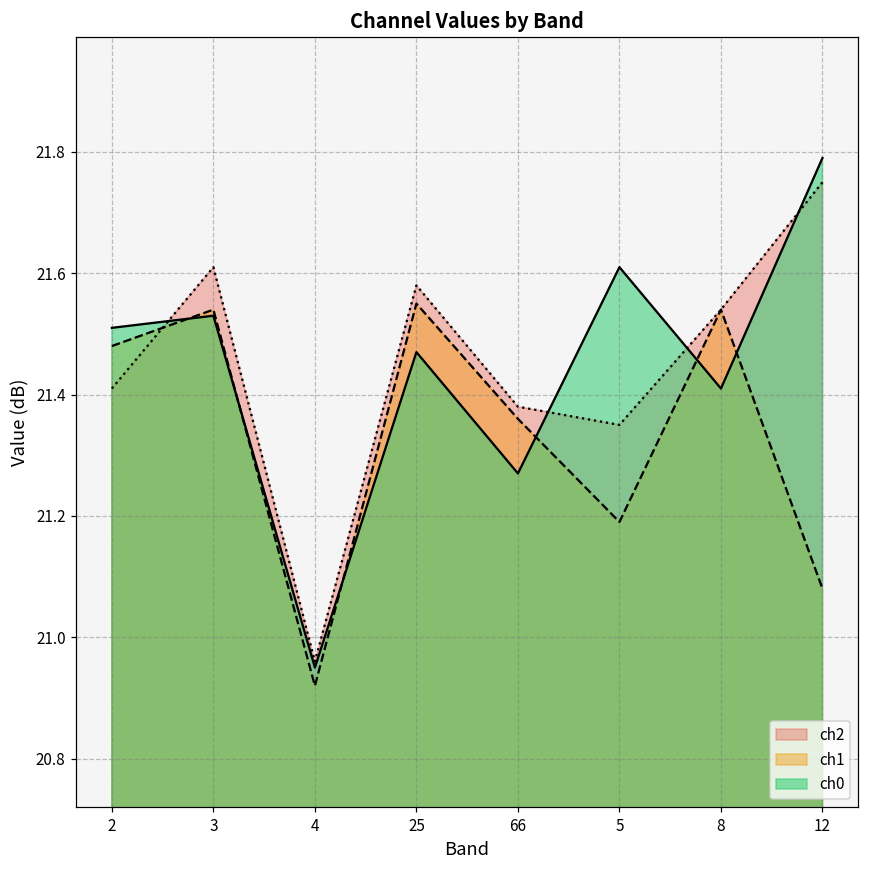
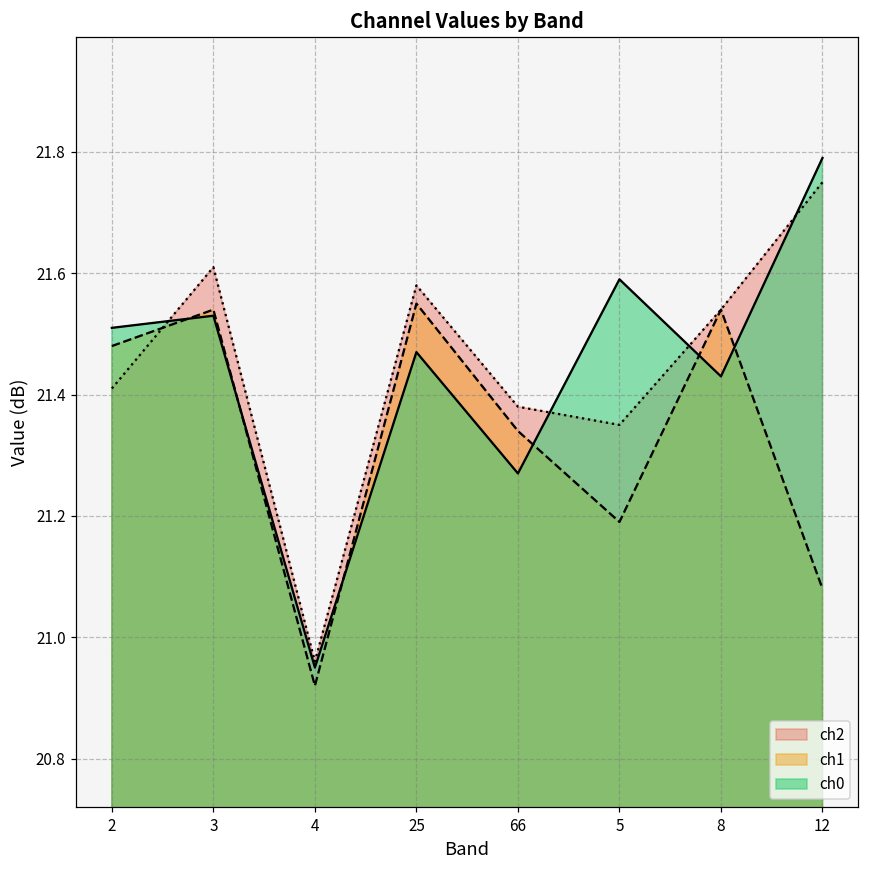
  {
    "ch2": {
      "2": 21.41,
      "3": 21.61,
      "4": 20.96,
      "25": 21.58,
      "66": 21.38,
      "5": 21.35,
      "12": 21.75
    },
    "ch1": {
      "2": 21.48,
      "3": 21.54,
      "4": 20.92,
      "25": 21.55,
-     "66": 21.36,
+     "66": 21.34,
      "5": 21.19,
      "12": 21.08
    },
    "ch0": {
      "2": 21.51,
      "3": 21.53,
      "4": 20.95,
      "25": 21.47,
      "66": 21.27,
-     "5": 21.61,
-     "8": 21.41,
+     "5": 21.59,
+     "8": 21.43,
      "12": 21.79
    }
  }
